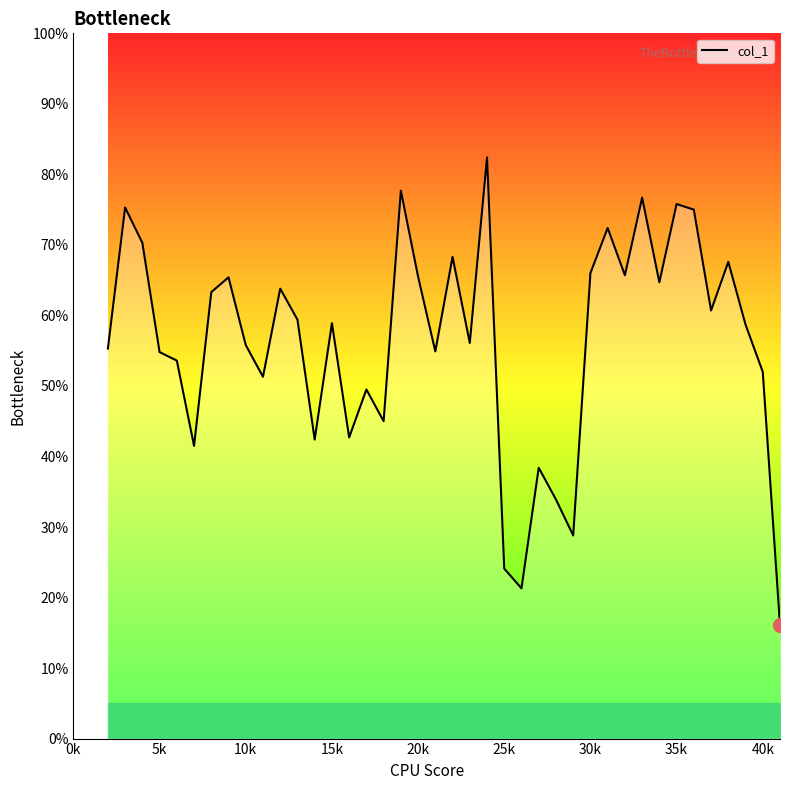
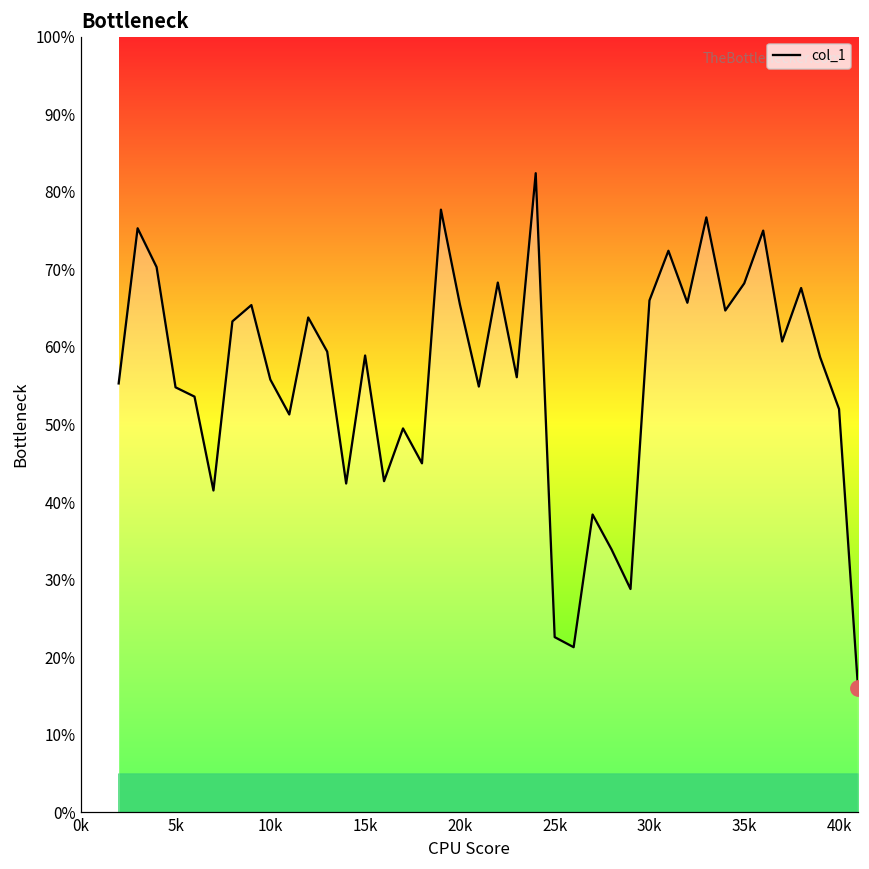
  {
    "col_1": {
      "5k": "55%",
      "10k": "56%",
      "15k": "59%",
      "20k": "66%",
-     "25k": "24%",
+     "25k": "23%",
      "30k": "66%",
-     "35k": "76%",
+     "35k": "68%",
      "40k": "52%"
    }
  }
